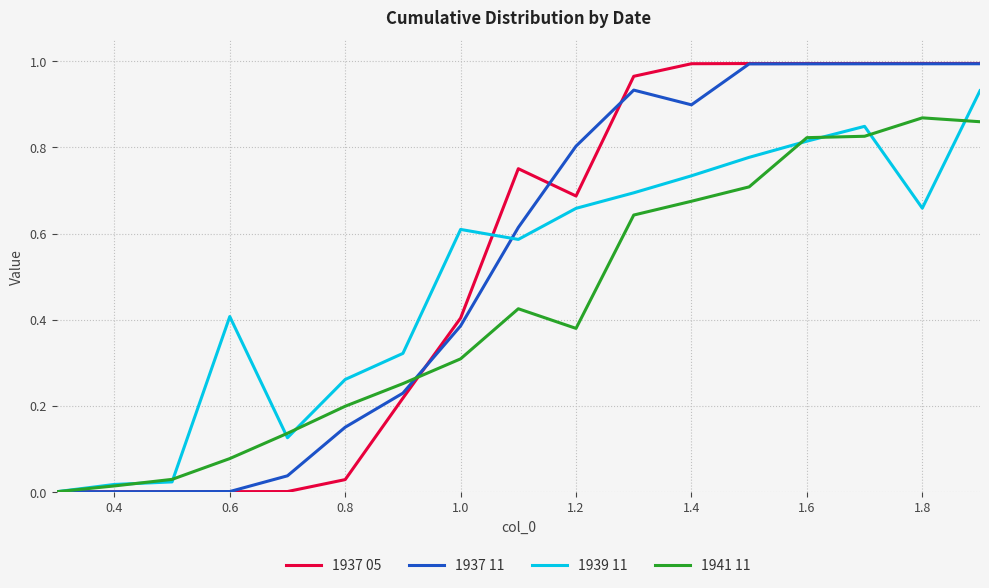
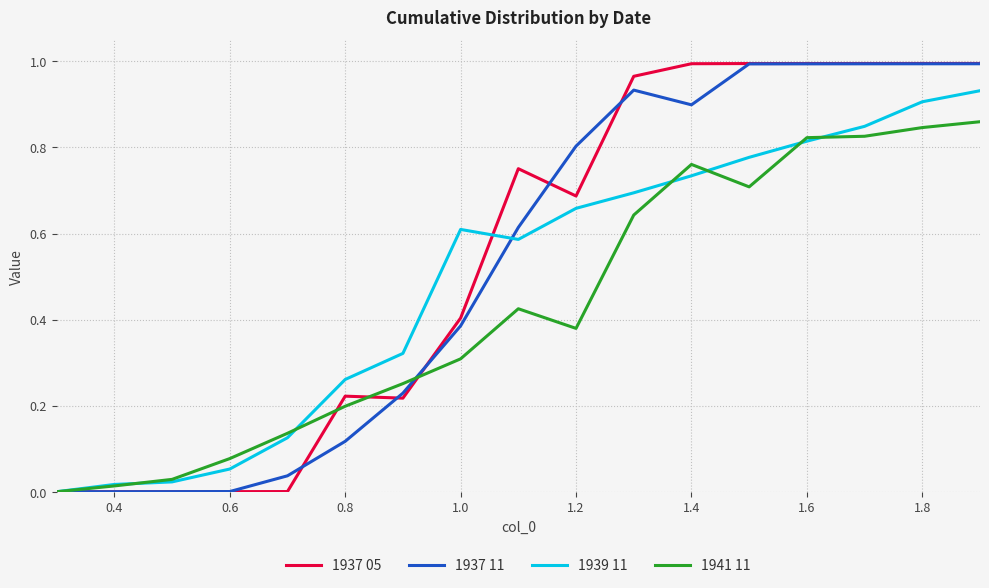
  {
    "1937 05": {
-     "0.8": 0.03,
+     "0.8": 0.22,
      "1.0": 0.40,
      "1.2": 0.69,
      "1.4": 0.99
    },
    "1937 11": {
-     "0.8": 0.15,
+     "0.8": 0.12,
      "1.0": 0.39,
      "1.2": 0.80,
      "1.4": 0.90
    },
    "1939 11": {
-     "0.6": 0.41,
+     "0.6": 0.05,
      "0.8": 0.26,
      "1.0": 0.61,
      "1.2": 0.66,
      "1.4": 0.73,
      "1.6": 0.81,
-     "1.8": 0.66
+     "1.8": 0.91
    },
    "1941 11": {
      "0.6": 0.08,
      "0.8": 0.20,
      "1.0": 0.31,
      "1.2": 0.38,
-     "1.4": 0.67,
+     "1.4": 0.76,
      "1.6": 0.82,
-     "1.8": 0.87
+     "1.8": 0.85
    }
  }
